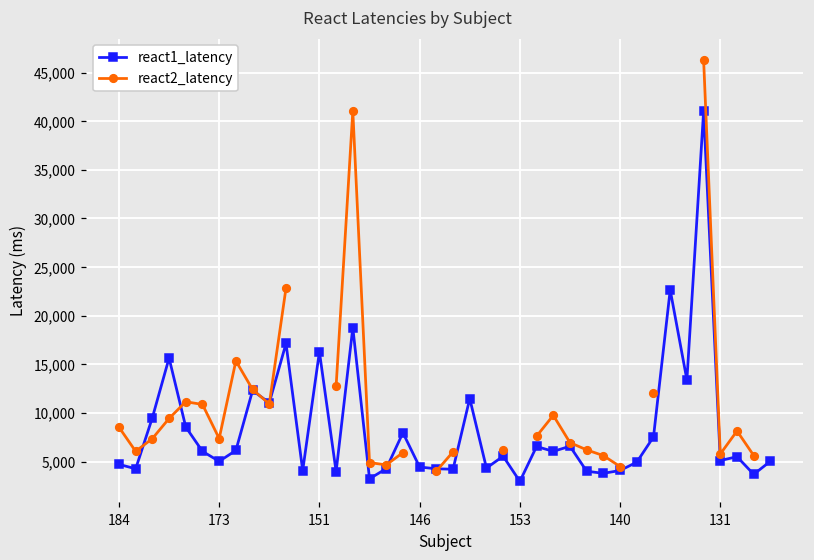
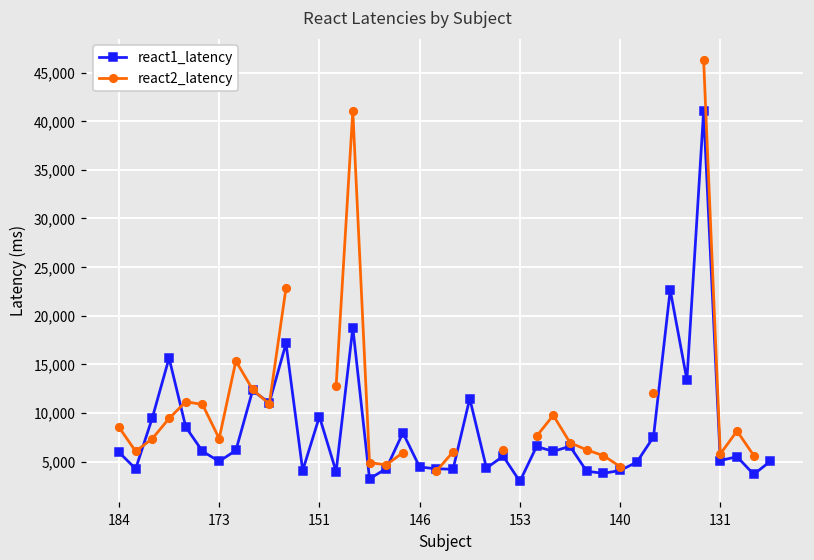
  {
    "react1_latency": {
-     "184": "5,000",
+     "184": "6,000",
      "173": "5,000",
-     "151": "16,000",
+     "151": "10,000",
      "146": "4,000",
      "153": "3,000",
      "140": "4,000",
      "131": "5,000"
    },
    "react2_latency": {
      "184": "9,000",
      "173": "7,000",
      "140": "4,000",
      "131": "6,000"
    }
  }
